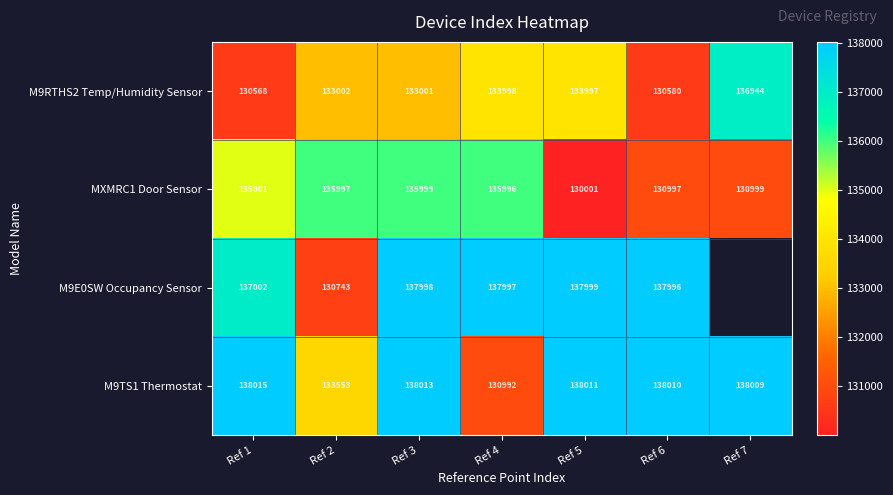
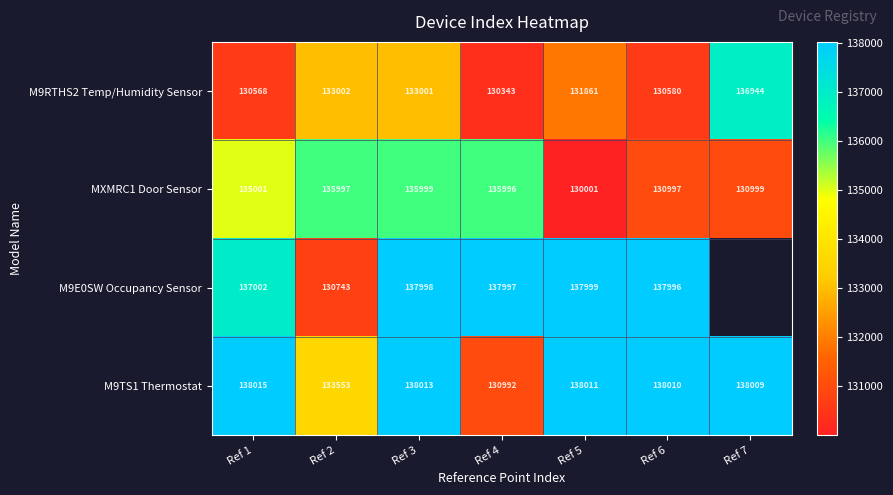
  {
    "M9RTHS2 Temp/Humidity Sensor": {
      "Ref 1": 130568,
      "Ref 2": 133002,
      "Ref 3": 133001,
-     "Ref 4": 133998,
-     "Ref 5": 133997,
+     "Ref 4": 130343,
+     "Ref 5": 131861,
      "Ref 6": 130580,
      "Ref 7": 136944
    },
    "MXMRC1 Door Sensor": {
      "Ref 1": 135001,
      "Ref 2": 135997,
      "Ref 3": 135999,
      "Ref 4": 135996,
      "Ref 5": 130001,
      "Ref 6": 130997,
      "Ref 7": 130999
    },
    "M9E0SW Occupancy Sensor": {
      "Ref 1": 137002,
      "Ref 2": 130743,
      "Ref 3": 137998,
      "Ref 4": 137997,
      "Ref 5": 137999,
      "Ref 6": 137996
    },
    "M9TS1 Thermostat": {
      "Ref 1": 138015,
      "Ref 2": 133553,
      "Ref 3": 138013,
      "Ref 4": 130992,
      "Ref 5": 138011,
      "Ref 6": 138010,
      "Ref 7": 138009
    }
  }
